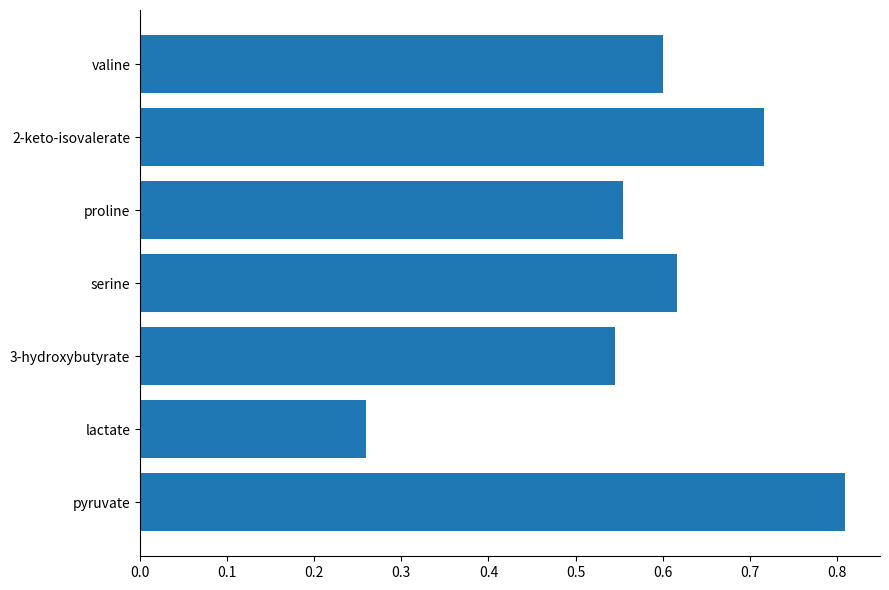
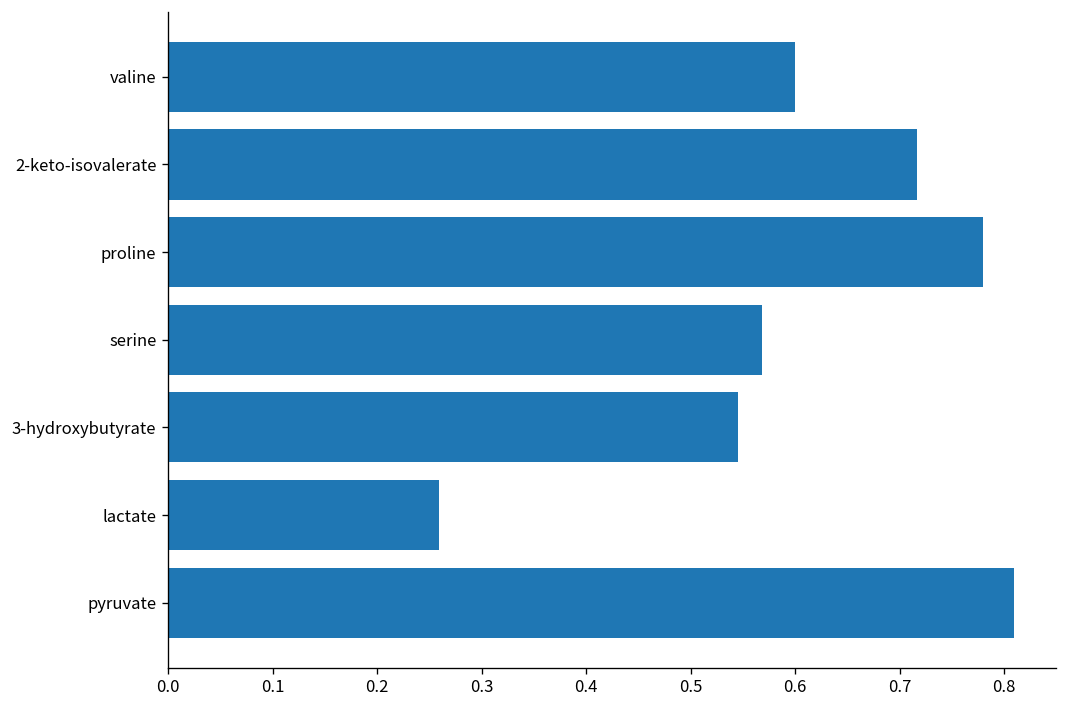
  {
    "valine": 0.60,
    "2-keto-isovalerate": 0.72,
-   "proline": 0.55,
-   "serine": 0.62,
+   "proline": 0.78,
+   "serine": 0.57,
    "3-hydroxybutyrate": 0.55,
    "lactate": 0.26,
    "pyruvate": 0.81
  }
